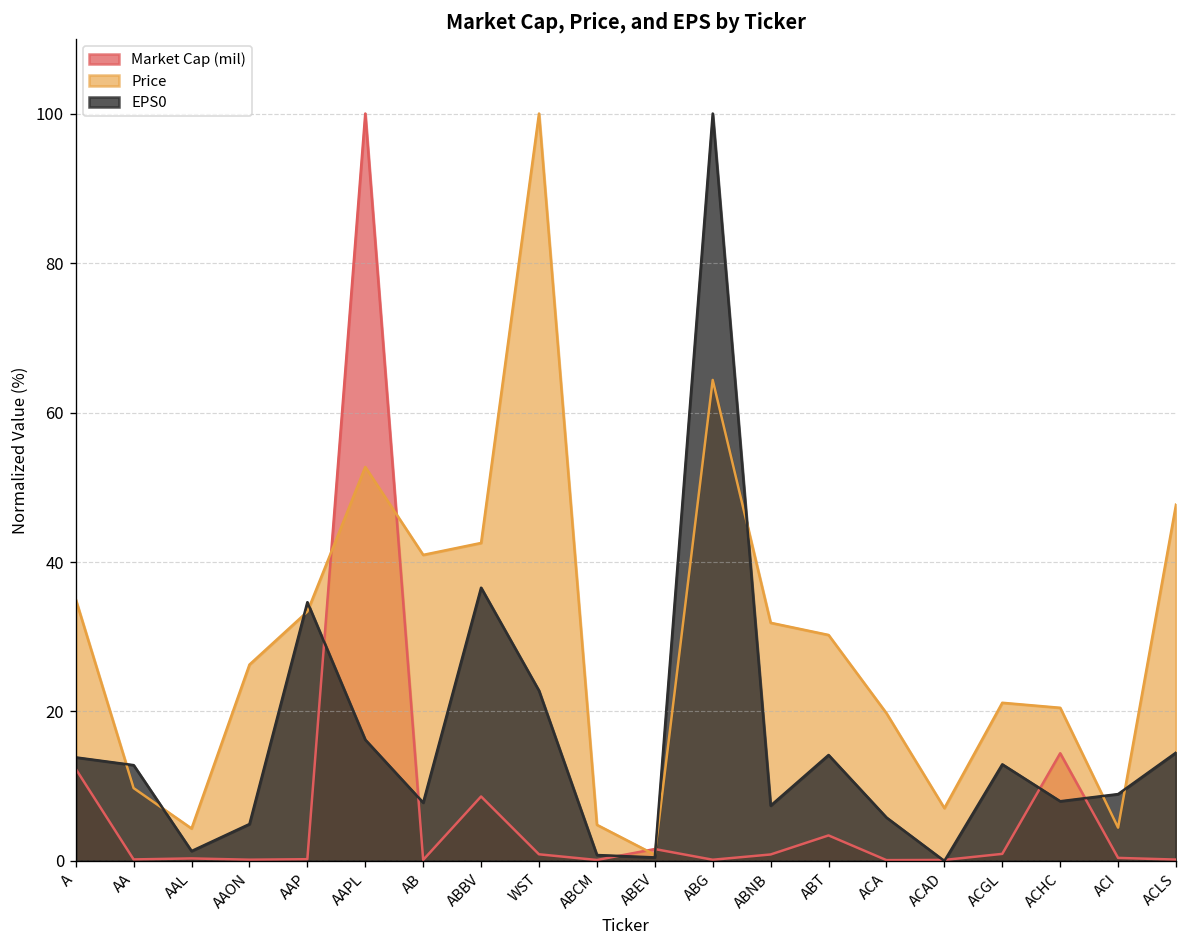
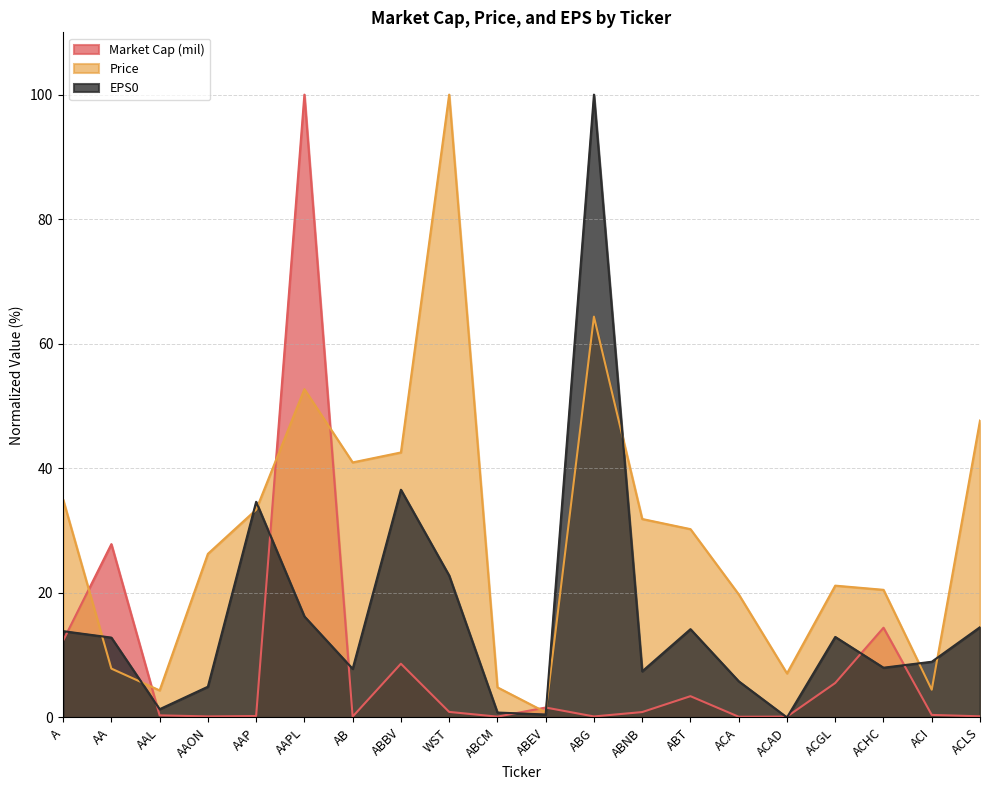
  {
    "Market Cap (mil)": {
      "A": 12,
-     "AA": 0,
+     "AA": 28,
      "AAL": 0,
      "AAON": 0,
      "AAP": 0,
      "AAPL": 100,
      "AB": 0,
      "ABBV": 9,
      "WST": 1,
      "ABCM": 0,
      "ABEV": 2,
      "ABG": 0,
      "ABNB": 1,
      "ABT": 3,
      "ACA": 0,
-     "ACGL": 1,
+     "ACGL": 6,
      "ACHC": 14,
      "ACI": 0,
      "ACLS": 0
    },
    "Price": {
      "A": 35,
-     "AA": 10,
+     "AA": 8,
      "AAL": 4,
      "AAON": 26,
      "AAP": 33,
      "AAPL": 53,
      "AB": 41,
      "ABBV": 43,
      "WST": 100,
      "ABCM": 5,
      "ABG": 64,
      "ABNB": 32,
      "ABT": 30,
      "ACA": 20,
      "ACAD": 7,
      "ACGL": 21,
      "ACHC": 20,
      "ACI": 4,
      "ACLS": 48
    },
    "EPS0": {
      "A": 14,
      "AA": 13,
      "AAL": 1,
      "AAON": 5,
      "AAP": 35,
      "AAPL": 16,
      "AB": 8,
      "ABBV": 37,
      "WST": 23,
      "ABCM": 1,
      "ABG": 100,
      "ABNB": 7,
      "ABT": 14,
      "ACA": 6,
      "ACGL": 13,
      "ACHC": 8,
      "ACI": 9,
      "ACLS": 14
    }
  }
